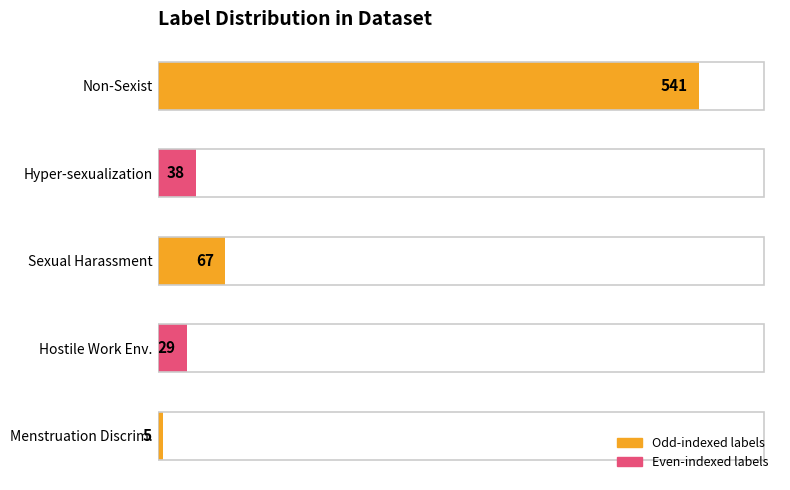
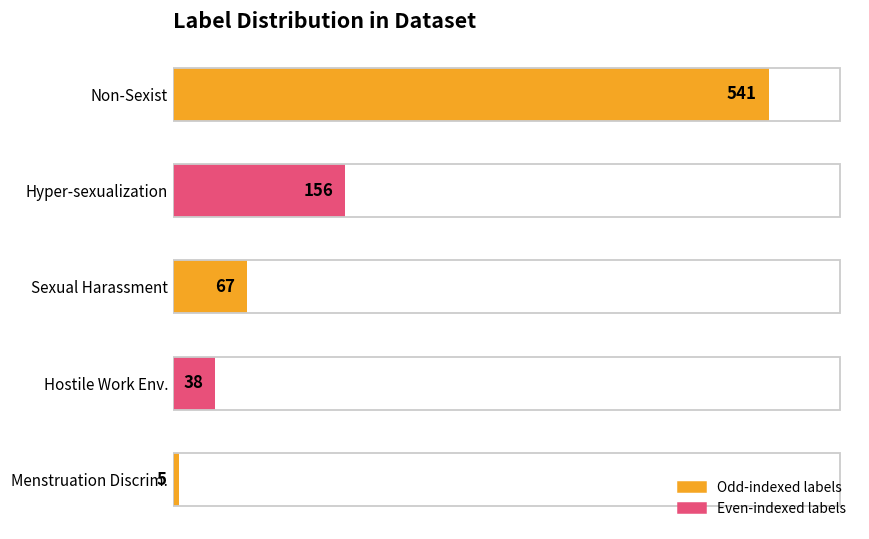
  {
    "Non-Sexist": 541,
-   "Hyper-sexualization": 38,
+   "Hyper-sexualization": 156,
    "Sexual Harassment": 67,
-   "Hostile Work Env.": 29,
+   "Hostile Work Env.": 38,
    "Menstruation Discrim.": 5
  }
